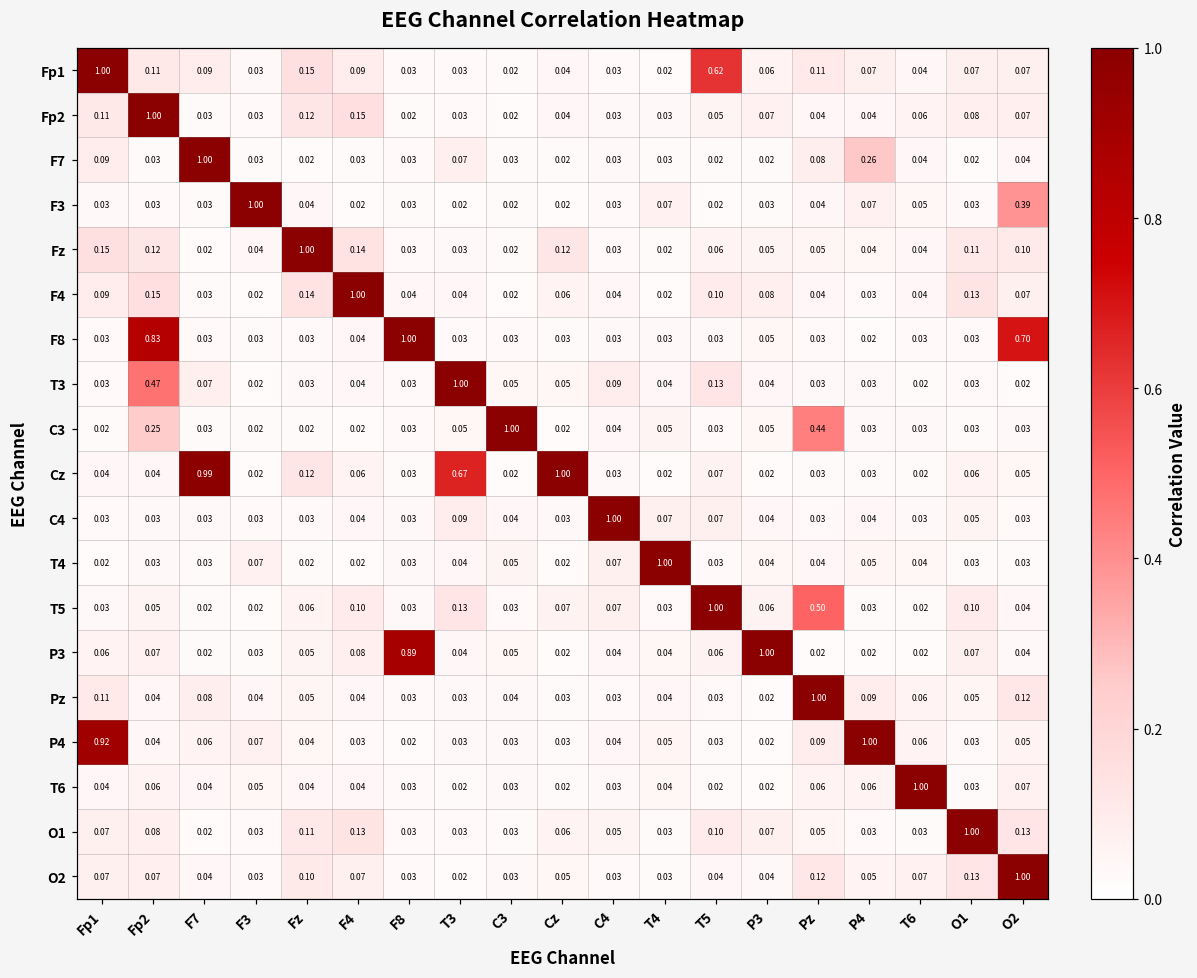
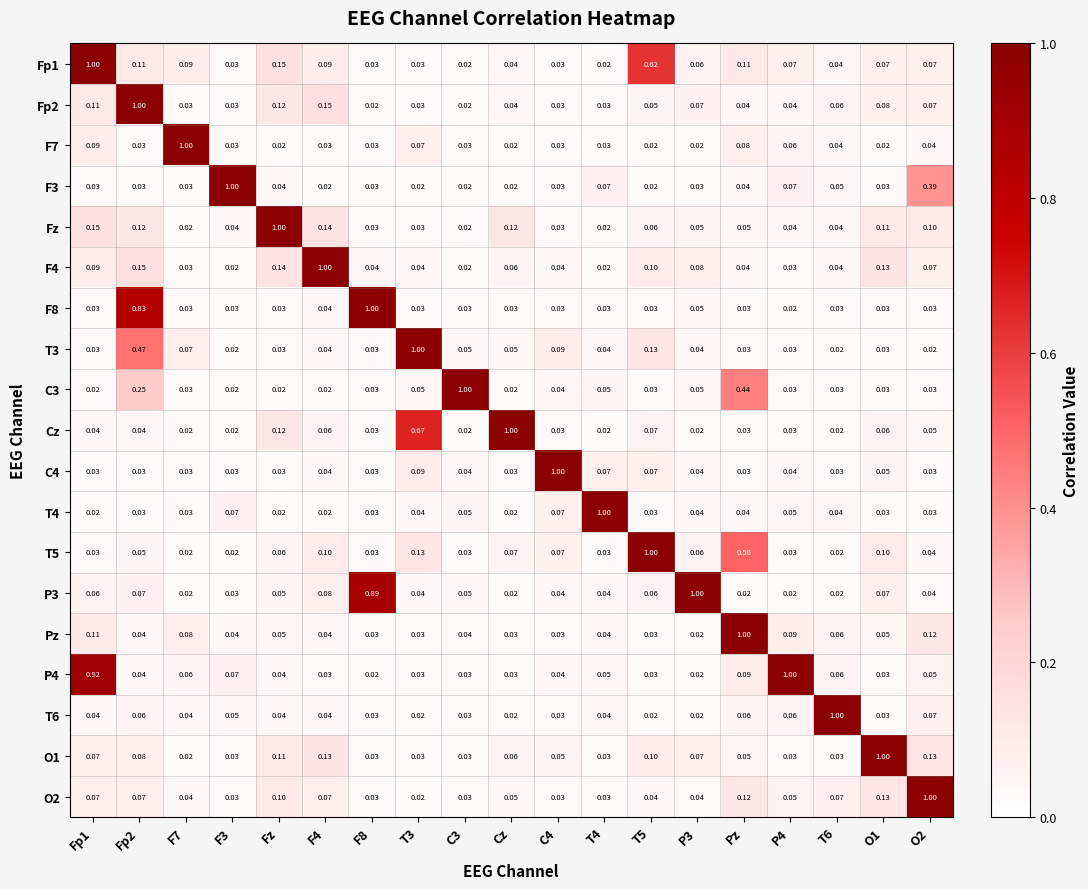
  {
    "F7": {
      "Fp1": 0.09,
      "Fp2": 0.03,
      "F7": 1.00,
      "F3": 0.03,
      "Fz": 0.02,
      "F4": 0.03,
      "F8": 0.03,
      "T3": 0.07,
      "C3": 0.03,
      "Cz": 0.02,
      "C4": 0.03,
      "T4": 0.03,
      "T5": 0.02,
      "P3": 0.02,
      "Pz": 0.08,
-     "P4": 0.26,
+     "P4": 0.06,
      "T6": 0.04,
      "O1": 0.02,
      "O2": 0.04
    },
    "F8": {
      "Fp1": 0.03,
      "Fp2": 0.83,
      "F7": 0.03,
      "F3": 0.03,
      "Fz": 0.03,
      "F4": 0.04,
      "F8": 1.00,
      "T3": 0.03,
      "C3": 0.03,
      "Cz": 0.03,
      "C4": 0.03,
      "T4": 0.03,
      "T5": 0.03,
      "P3": 0.05,
      "Pz": 0.03,
      "P4": 0.02,
      "T6": 0.03,
      "O1": 0.03,
-     "O2": 0.70
+     "O2": 0.03
    },
    "Cz": {
      "Fp1": 0.04,
      "Fp2": 0.04,
-     "F7": 0.99,
+     "F7": 0.02,
      "F3": 0.02,
      "Fz": 0.12,
      "F4": 0.06,
      "F8": 0.03,
      "T3": 0.67,
      "C3": 0.02,
      "Cz": 1.00,
      "C4": 0.03,
      "T4": 0.02,
      "T5": 0.07,
      "P3": 0.02,
      "Pz": 0.03,
      "P4": 0.03,
      "T6": 0.02,
      "O1": 0.06,
      "O2": 0.05
    }
  }
